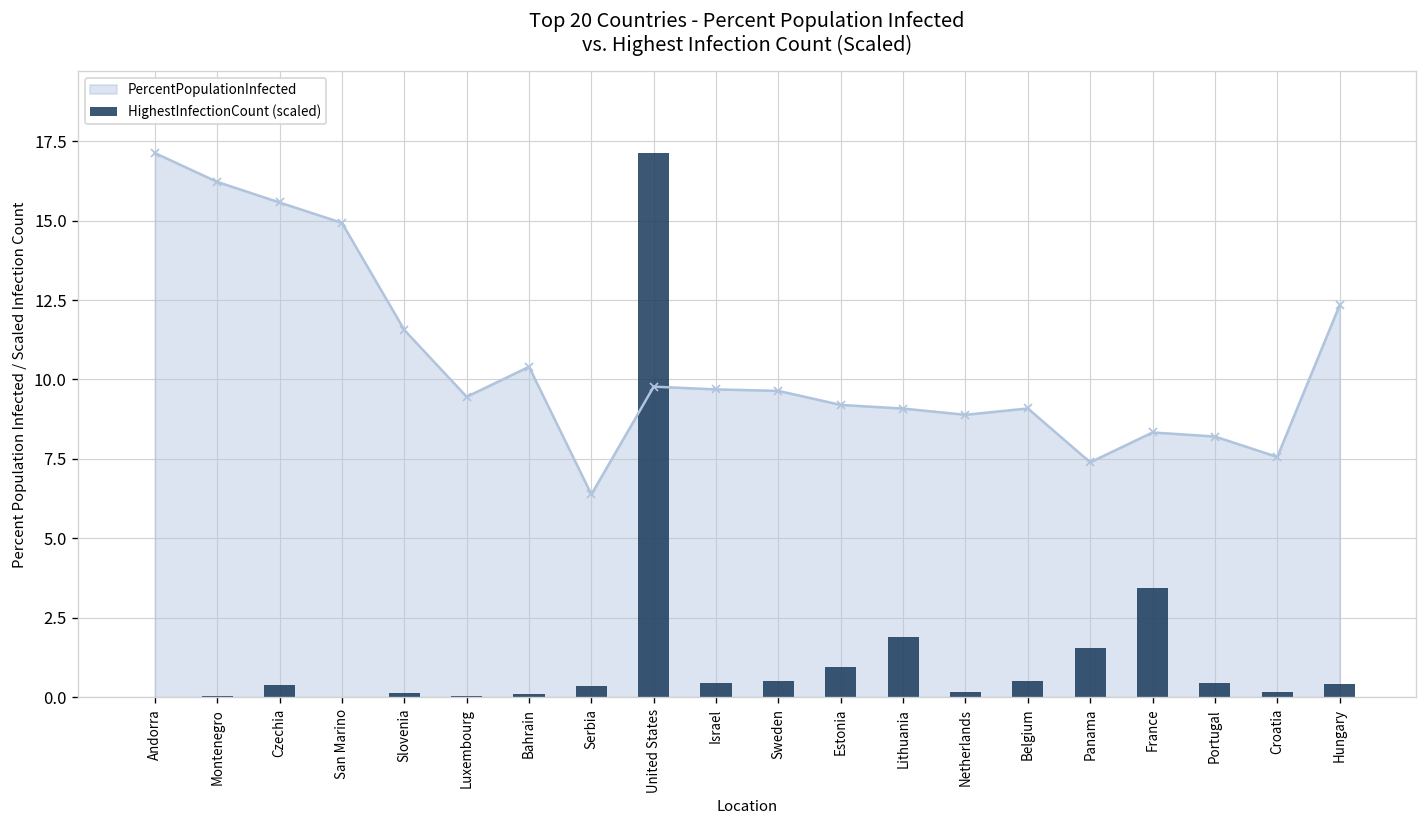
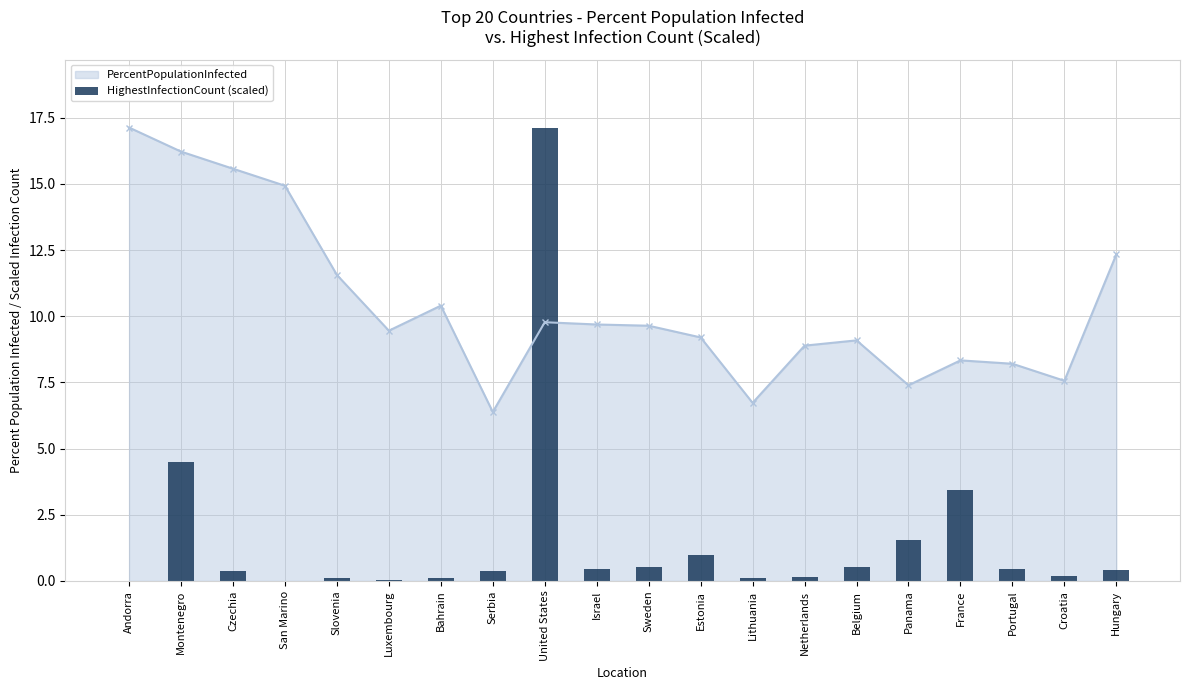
  {
    "PercentPopulationInfected": {
      "Andorra": 17.1,
      "Montenegro": 16.2,
      "Czechia": 15.6,
      "San Marino": 14.9,
      "Slovenia": 11.6,
      "Luxembourg": 9.5,
      "Bahrain": 10.4,
      "Serbia": 6.4,
      "United States": 9.8,
      "Israel": 9.7,
      "Sweden": 9.6,
      "Estonia": 9.2,
-     "Lithuania": 9.1,
+     "Lithuania": 6.7,
      "Netherlands": 8.9,
      "Belgium": 9.1,
      "Panama": 7.4,
      "France": 8.3,
      "Portugal": 8.2,
      "Croatia": 7.6,
      "Hungary": 12.3
    },
    "HighestInfectionCount (scaled)": {
-     "Montenegro": 0.1,
+     "Montenegro": 4.5,
      "Czechia": 0.4,
      "Slovenia": 0.1,
      "Serbia": 0.4,
      "United States": 17.1,
      "Israel": 0.4,
      "Sweden": 0.5,
      "Estonia": 1.0,
-     "Lithuania": 1.9,
+     "Lithuania": 0.1,
      "Netherlands": 0.2,
      "Belgium": 0.5,
      "Panama": 1.6,
      "France": 3.4,
      "Portugal": 0.4,
      "Croatia": 0.2,
      "Hungary": 0.4
    }
  }
